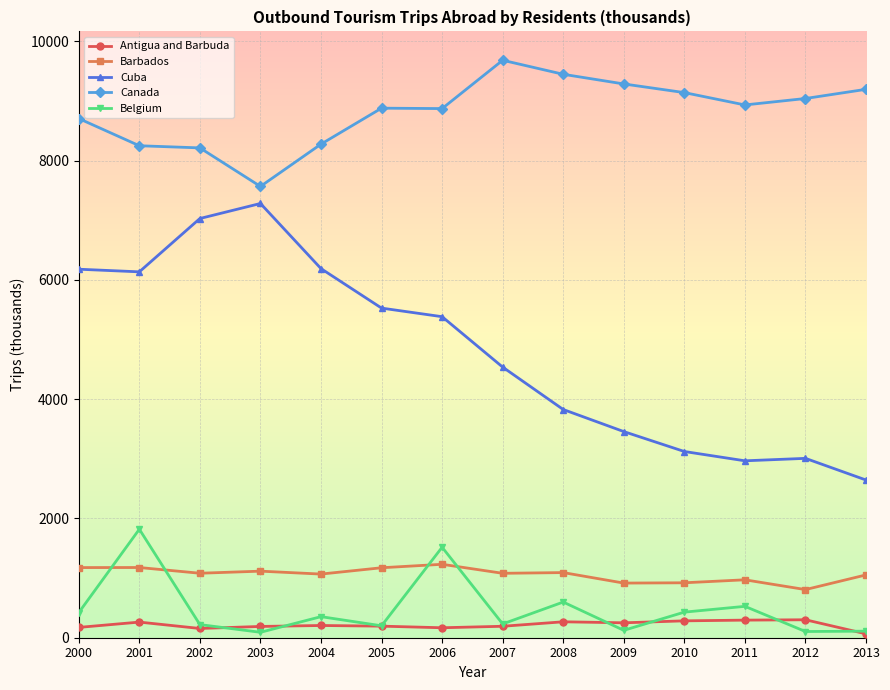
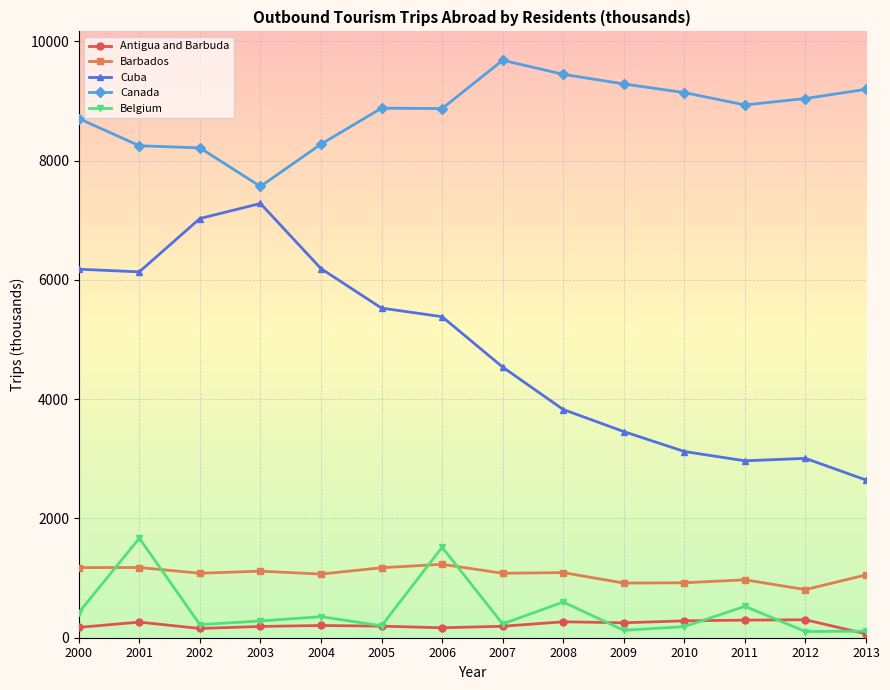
  {
    "Belgium": {
      "2000": 400,
-     "2001": 1800,
+     "2001": 1700,
      "2002": 200,
-     "2003": 100,
+     "2003": 300,
      "2004": 400,
      "2006": 1500,
      "2008": 600,
      "2009": 100,
-     "2010": 400,
+     "2010": 200,
      "2011": 500,
      "2012": 100,
      "2013": 100
    }
  }
